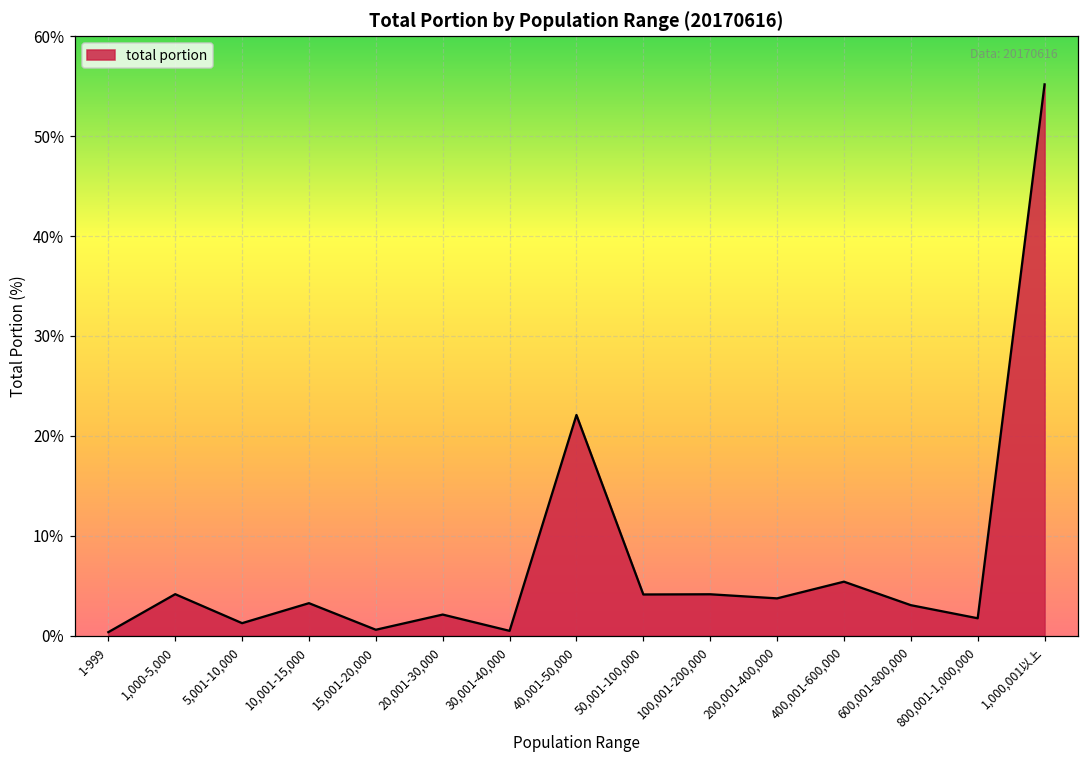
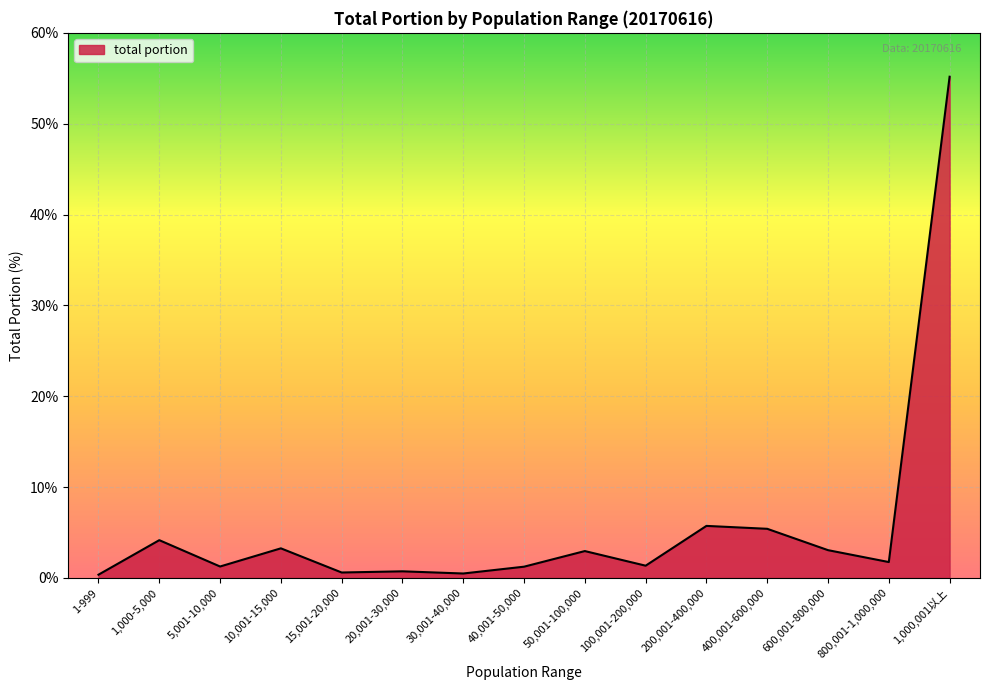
  {
    "1-999": "0%",
    "1,000-5,000": "4%",
    "5,001-10,000": "1%",
    "10,001-15,000": "3%",
    "15,001-20,000": "1%",
-   "20,001-30,000": "2%",
+   "20,001-30,000": "1%",
    "30,001-40,000": "0%",
-   "40,001-50,000": "22%",
-   "50,001-100,000": "4%",
-   "100,001-200,000": "4%",
-   "200,001-400,000": "4%",
+   "40,001-50,000": "1%",
+   "50,001-100,000": "3%",
+   "100,001-200,000": "1%",
+   "200,001-400,000": "6%",
    "400,001-600,000": "5%",
    "600,001-800,000": "3%",
    "800,001-1,000,000": "2%"
  }
